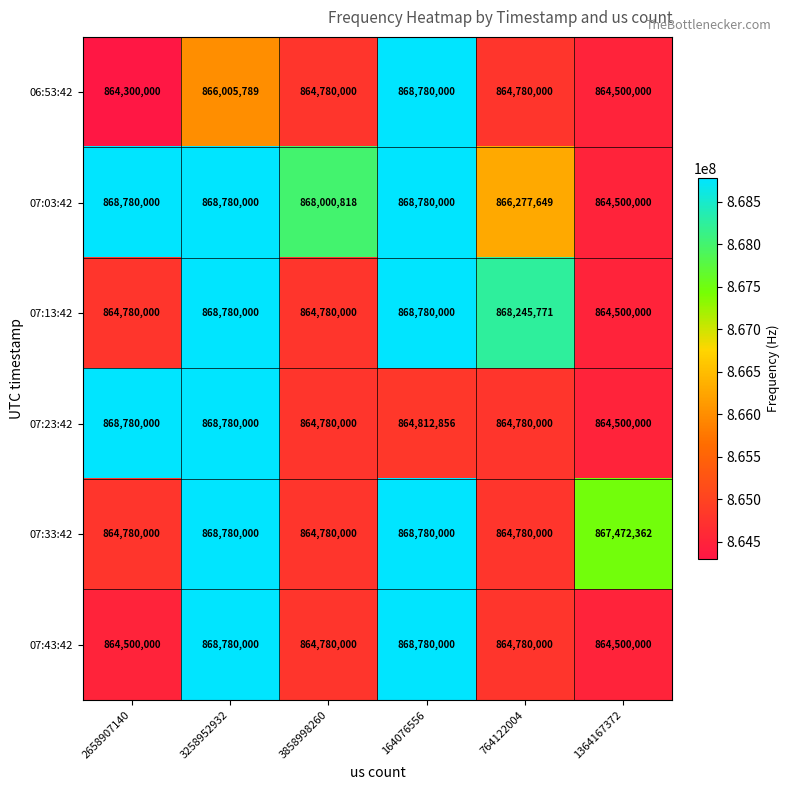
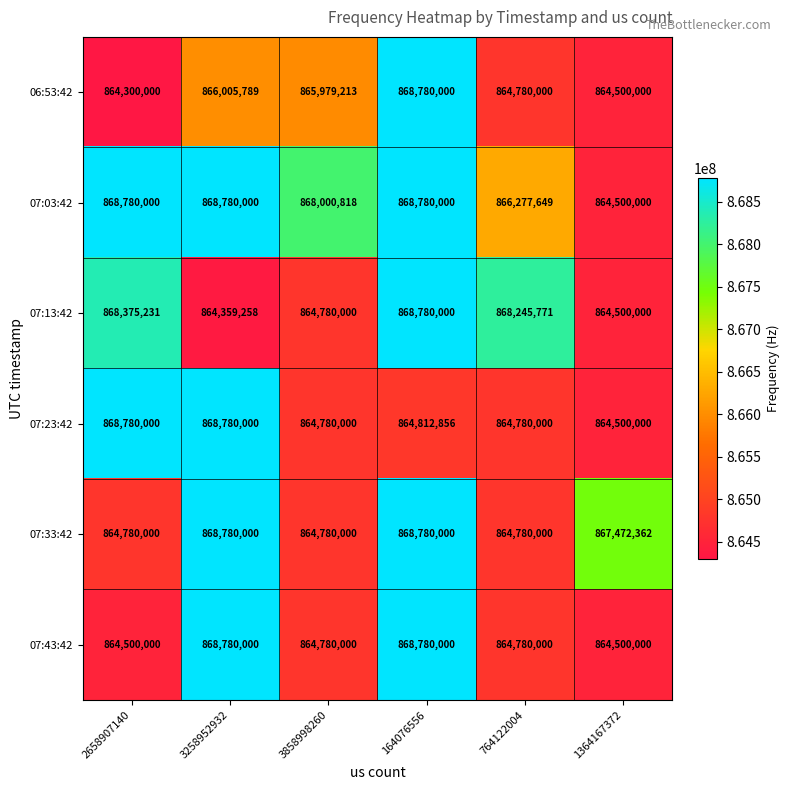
  {
    "06:53:42": {
      "2658907140": "864,300,000",
      "3258952932": "866,005,789",
-     "3858998260": "864,780,000",
+     "3858998260": "865,979,213",
      "164076556": "868,780,000",
      "764122004": "864,780,000",
      "1364167372": "864,500,000"
    },
    "07:03:42": {
      "2658907140": "868,780,000",
      "3258952932": "868,780,000",
      "3858998260": "868,000,818",
      "164076556": "868,780,000",
      "764122004": "866,277,649",
      "1364167372": "864,500,000"
    },
    "07:13:42": {
-     "2658907140": "864,780,000",
-     "3258952932": "868,780,000",
+     "2658907140": "868,375,231",
+     "3258952932": "864,359,258",
      "3858998260": "864,780,000",
      "164076556": "868,780,000",
      "764122004": "868,245,771",
      "1364167372": "864,500,000"
    },
    "07:23:42": {
      "2658907140": "868,780,000",
      "3258952932": "868,780,000",
      "3858998260": "864,780,000",
      "164076556": "864,812,856",
      "764122004": "864,780,000",
      "1364167372": "864,500,000"
    },
    "07:33:42": {
      "2658907140": "864,780,000",
      "3258952932": "868,780,000",
      "3858998260": "864,780,000",
      "164076556": "868,780,000",
      "764122004": "864,780,000",
      "1364167372": "867,472,362"
    },
    "07:43:42": {
      "2658907140": "864,500,000",
      "3258952932": "868,780,000",
      "3858998260": "864,780,000",
      "164076556": "868,780,000",
      "764122004": "864,780,000",
      "1364167372": "864,500,000"
    }
  }
